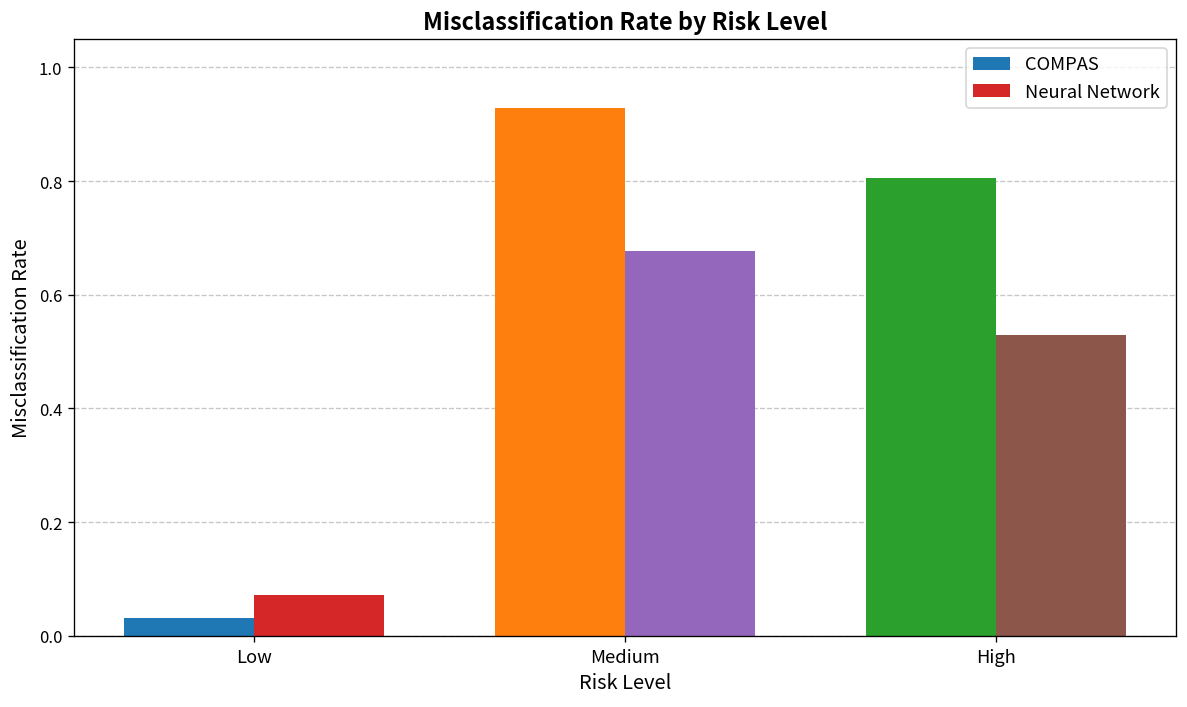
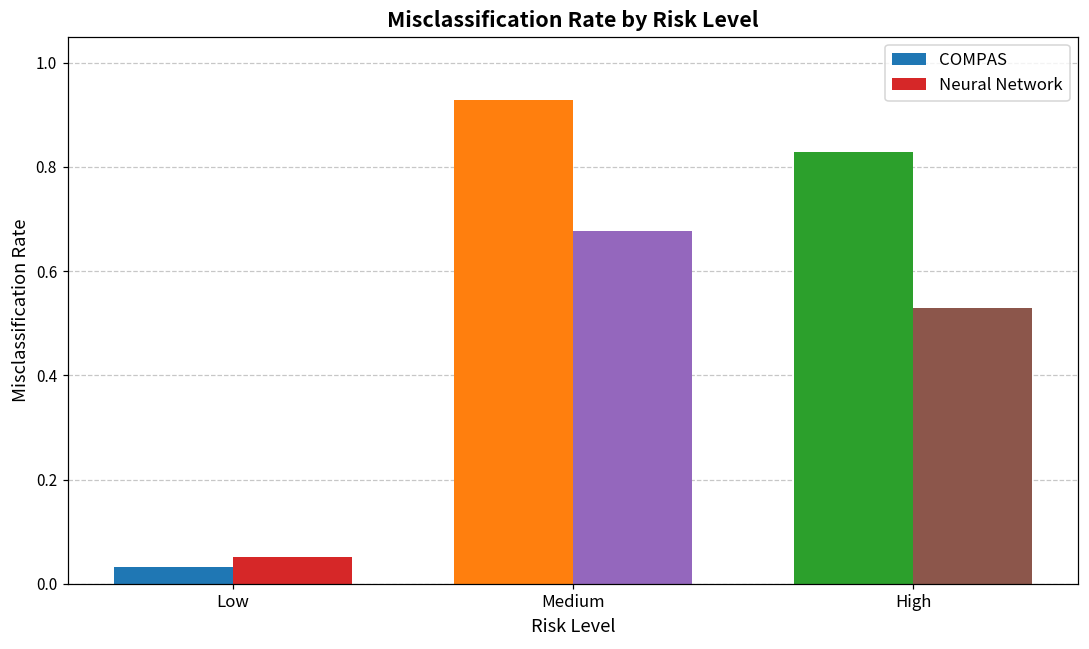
  {
    "COMPAS": {
      "Low": 0.03,
      "Medium": 0.93,
-     "High": 0.81
+     "High": 0.83
    },
    "Neural Network": {
-     "Low": 0.07,
+     "Low": 0.05,
      "Medium": 0.68,
      "High": 0.53
    }
  }
